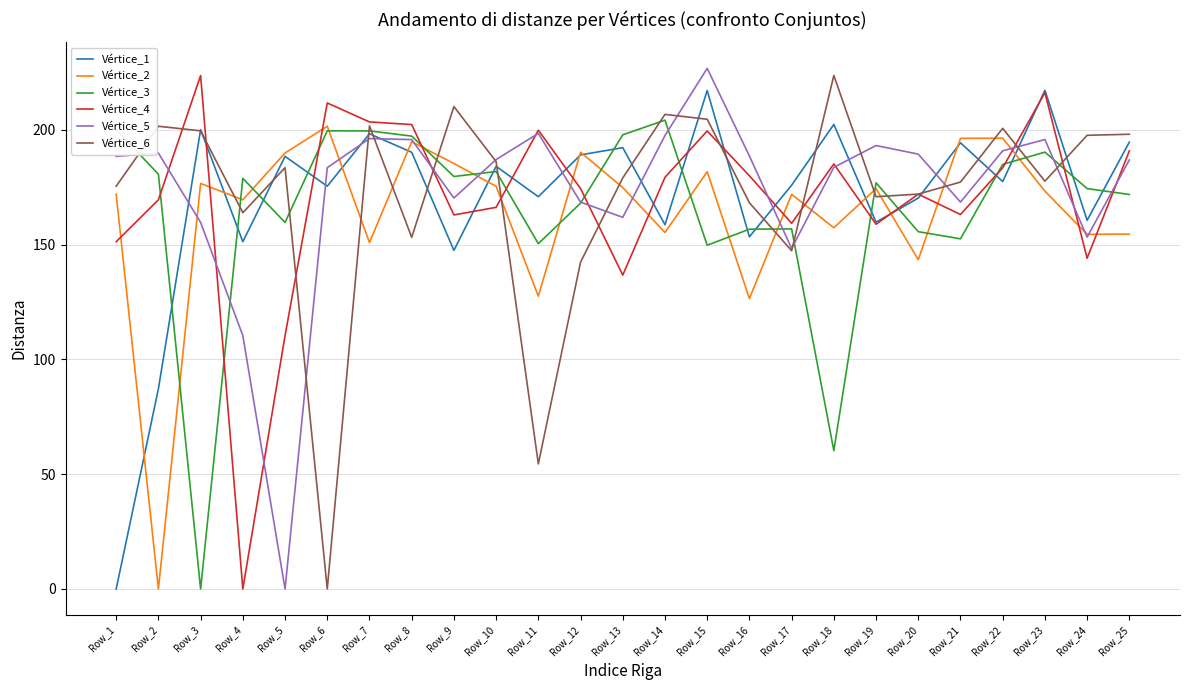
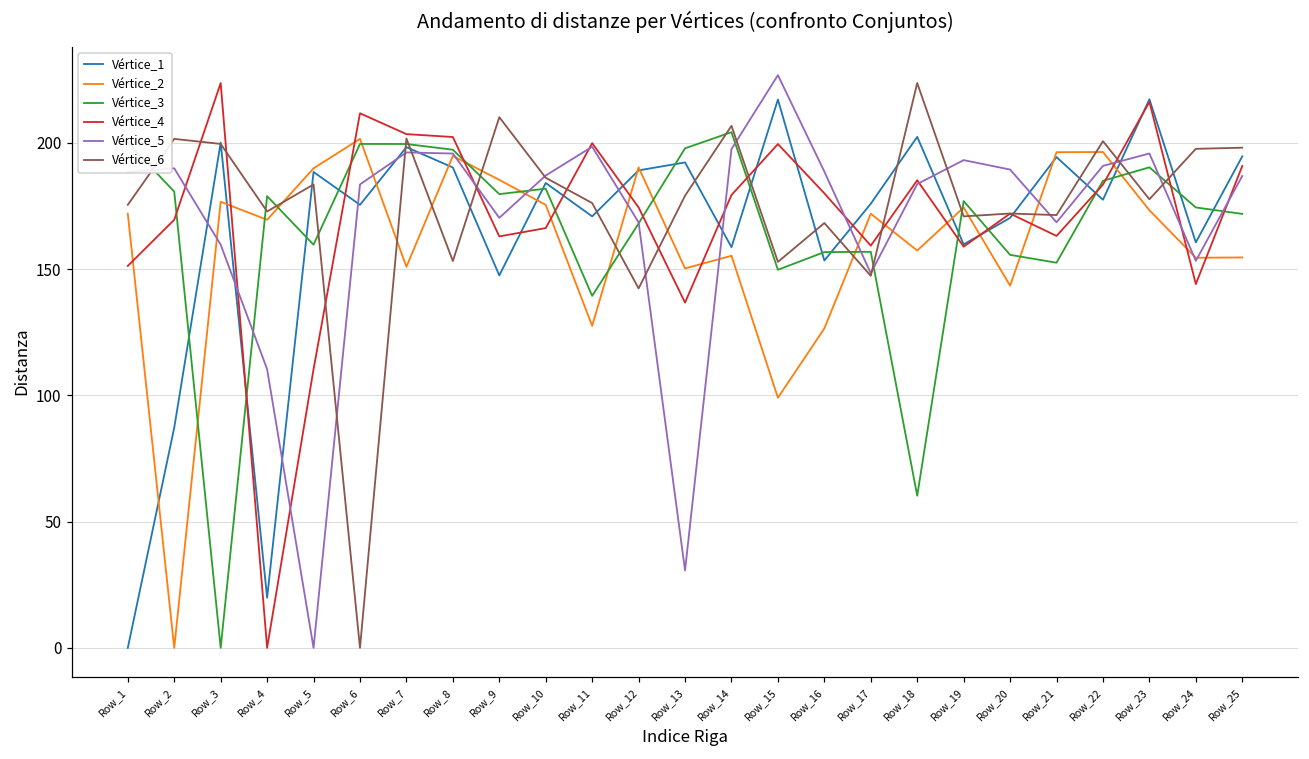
  {
    "Vértice_1": {
      "Row_1": 0,
      "Row_2": 87,
-     "Row_4": 151,
+     "Row_4": 20,
      "Row_5": 188,
      "Row_6": 175,
      "Row_7": 198,
      "Row_8": 190,
      "Row_9": 147,
      "Row_10": 184,
      "Row_11": 171,
      "Row_12": 189,
      "Row_13": 192,
      "Row_14": 159,
      "Row_15": 217,
      "Row_16": 153,
      "Row_17": 176,
      "Row_18": 202,
      "Row_20": 170,
      "Row_21": 194,
      "Row_22": 177,
      "Row_24": 161,
      "Row_25": 195
    },
    "Vértice_2": {
      "Row_1": 172,
      "Row_2": 0,
      "Row_3": 177,
      "Row_4": 170,
      "Row_5": 190,
      "Row_6": 202,
      "Row_7": 151,
      "Row_9": 185,
      "Row_10": 175,
      "Row_11": 128,
      "Row_12": 190,
-     "Row_13": 175,
+     "Row_13": 150,
      "Row_14": 155,
-     "Row_15": 182,
+     "Row_15": 99,
      "Row_16": 126,
      "Row_17": 172,
      "Row_18": 157,
      "Row_19": 174,
      "Row_20": 143,
      "Row_21": 196,
      "Row_22": 196,
      "Row_23": 173,
      "Row_24": 154,
      "Row_25": 155
    },
    "Vértice_3": {
      "Row_2": 181,
      "Row_3": 0,
      "Row_4": 179,
      "Row_5": 160,
      "Row_6": 200,
      "Row_7": 200,
      "Row_8": 197,
      "Row_9": 180,
      "Row_10": 182,
-     "Row_11": 150,
+     "Row_11": 139,
      "Row_13": 198,
      "Row_14": 204,
      "Row_15": 150,
      "Row_16": 157,
      "Row_17": 157,
      "Row_18": 60,
      "Row_19": 177,
      "Row_20": 156,
      "Row_21": 153,
      "Row_22": 185,
      "Row_23": 190,
      "Row_24": 174,
      "Row_25": 172
    },
    "Vértice_4": {
      "Row_1": 151,
      "Row_2": 170,
      "Row_3": 224,
      "Row_4": 0,
      "Row_5": 110,
      "Row_6": 212,
      "Row_7": 203,
      "Row_8": 202,
      "Row_9": 163,
      "Row_10": 166,
      "Row_11": 200,
      "Row_12": 174,
      "Row_13": 137,
      "Row_14": 179,
      "Row_15": 199,
      "Row_16": 180,
      "Row_17": 159,
      "Row_18": 185,
      "Row_21": 163,
      "Row_22": 183,
      "Row_24": 144,
      "Row_25": 191
    },
    "Vértice_5": {
      "Row_1": 188,
      "Row_2": 190,
      "Row_3": 160,
      "Row_4": 110,
      "Row_5": 0,
      "Row_6": 183,
      "Row_7": 196,
      "Row_9": 170,
      "Row_11": 198,
-     "Row_13": 162,
+     "Row_13": 31,
      "Row_14": 197,
      "Row_15": 227,
      "Row_16": 189,
      "Row_18": 184,
      "Row_19": 193,
      "Row_20": 189,
      "Row_21": 169,
      "Row_22": 191,
      "Row_23": 196,
      "Row_24": 153,
      "Row_25": 187
    },
    "Vértice_6": {
      "Row_1": 175,
      "Row_2": 202,
-     "Row_4": 164,
+     "Row_4": 173,
      "Row_5": 183,
      "Row_6": 0,
      "Row_7": 202,
      "Row_8": 153,
      "Row_9": 210,
-     "Row_11": 54,
+     "Row_11": 176,
      "Row_12": 142,
      "Row_13": 179,
      "Row_14": 207,
-     "Row_15": 205,
+     "Row_15": 153,
      "Row_16": 168,
      "Row_18": 224,
      "Row_19": 171,
-     "Row_21": 177,
+     "Row_21": 171,
      "Row_22": 201,
      "Row_23": 178,
      "Row_24": 198,
      "Row_25": 198
    }
  }
